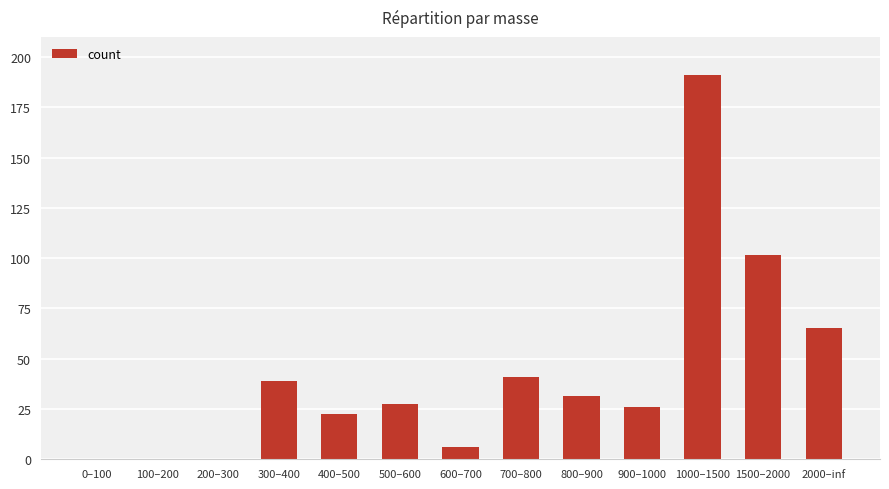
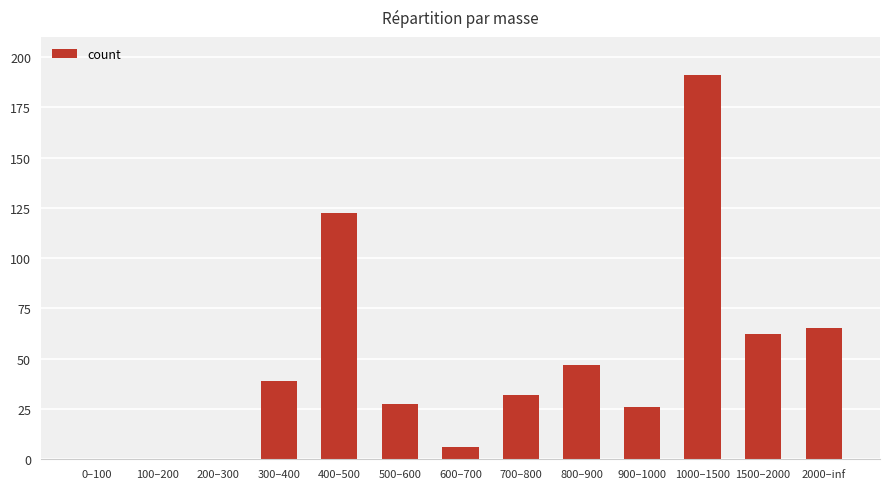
  {
    "0–100": 0,
    "100–200": 0,
    "200–300": 0,
    "300–400": 39,
-   "400–500": 22,
+   "400–500": 123,
    "500–600": 28,
    "600–700": 6,
-   "700–800": 41,
-   "800–900": 32,
+   "700–800": 32,
+   "800–900": 47,
    "900–1000": 26,
    "1000–1500": 191,
-   "1500–2000": 102,
+   "1500–2000": 62,
    "2000–inf": 65
  }
